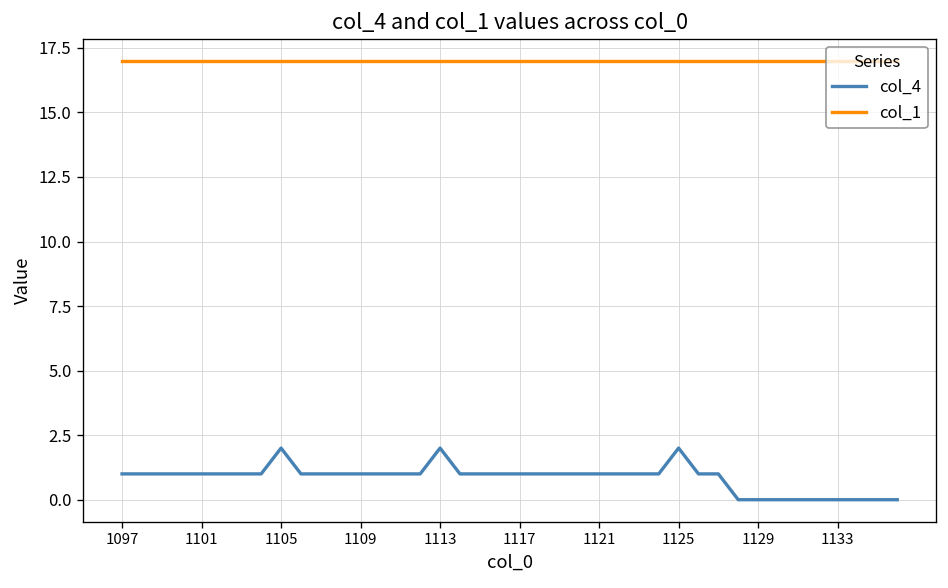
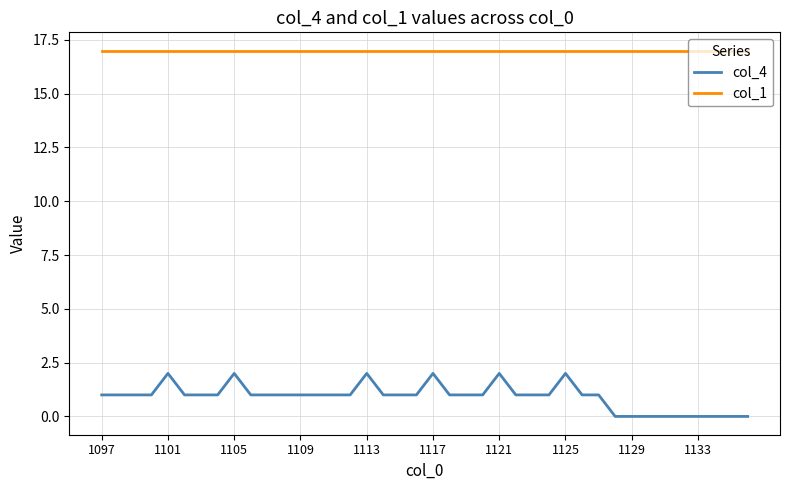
  {
    "col_4": {
      "1097": 1,
-     "1101": 1,
+     "1101": 2,
      "1105": 2,
      "1109": 1,
      "1113": 2,
-     "1117": 1,
-     "1121": 1,
+     "1117": 2,
+     "1121": 2,
      "1125": 2,
      "1129": 0,
      "1133": 0
    },
    "col_1": {
      "1097": 17,
      "1101": 17,
      "1105": 17,
      "1109": 17,
      "1113": 17,
      "1117": 17,
      "1121": 17,
      "1125": 17,
      "1129": 17
    }
  }
